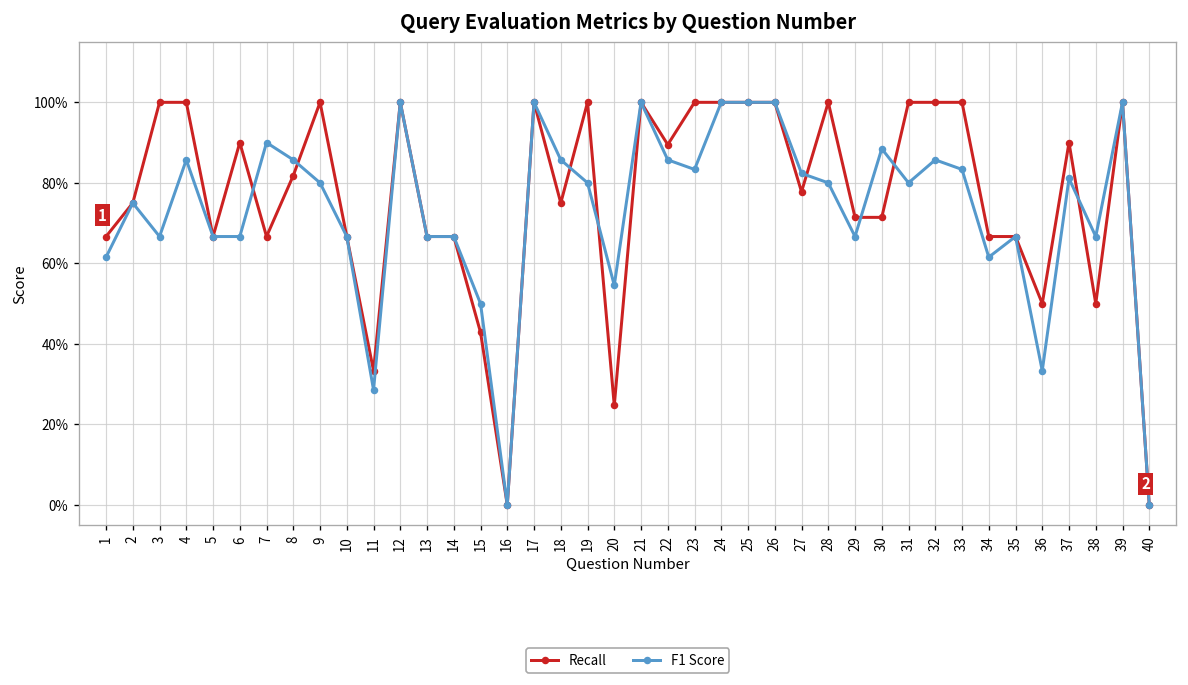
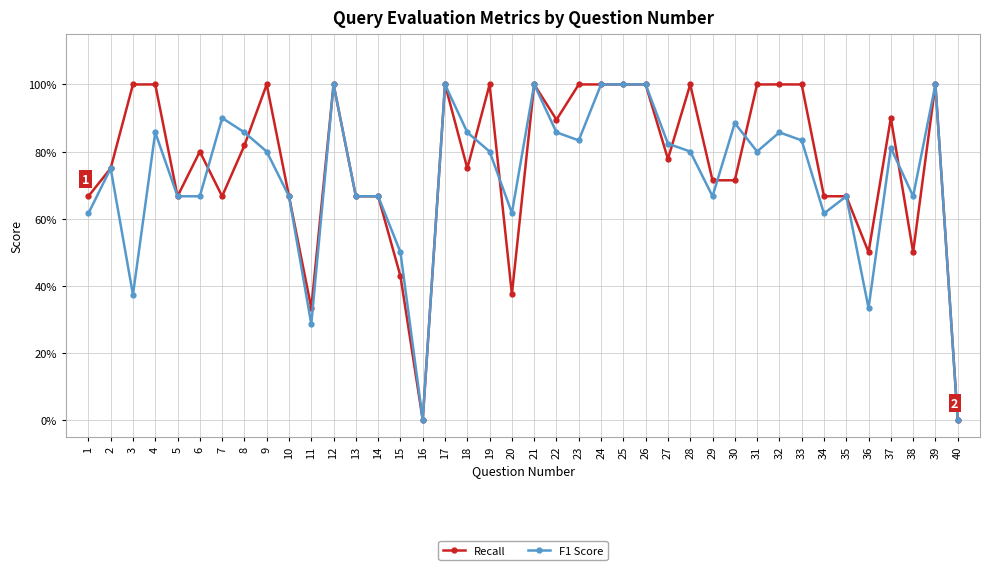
  {
    "Recall": {
      "3": "100%",
      "4": "100%",
-     "6": "90%",
+     "6": "80%",
      "7": "67%",
      "8": "82%",
      "9": "100%",
      "11": "33%",
      "15": "43%",
      "18": "75%",
      "19": "100%",
-     "20": "25%",
+     "20": "38%",
      "22": "89%",
      "23": "100%",
      "27": "78%",
      "28": "100%",
      "29": "71%",
      "30": "71%",
      "31": "100%",
      "32": "100%",
      "33": "100%",
      "34": "67%",
      "36": "50%",
      "37": "90%",
      "38": "50%"
    },
    "F1 Score": {
-     "3": "67%",
+     "3": "37%",
      "4": "86%",
      "6": "67%",
      "7": "90%",
      "8": "86%",
      "9": "80%",
      "11": "29%",
      "15": "50%",
      "18": "86%",
      "19": "80%",
-     "20": "55%",
+     "20": "62%",
      "22": "86%",
      "23": "83%",
      "27": "82%",
      "28": "80%",
      "29": "67%",
      "30": "88%",
      "31": "80%",
      "32": "86%",
      "33": "83%",
      "34": "62%",
      "36": "33%",
      "37": "81%",
      "38": "67%"
    }
  }
